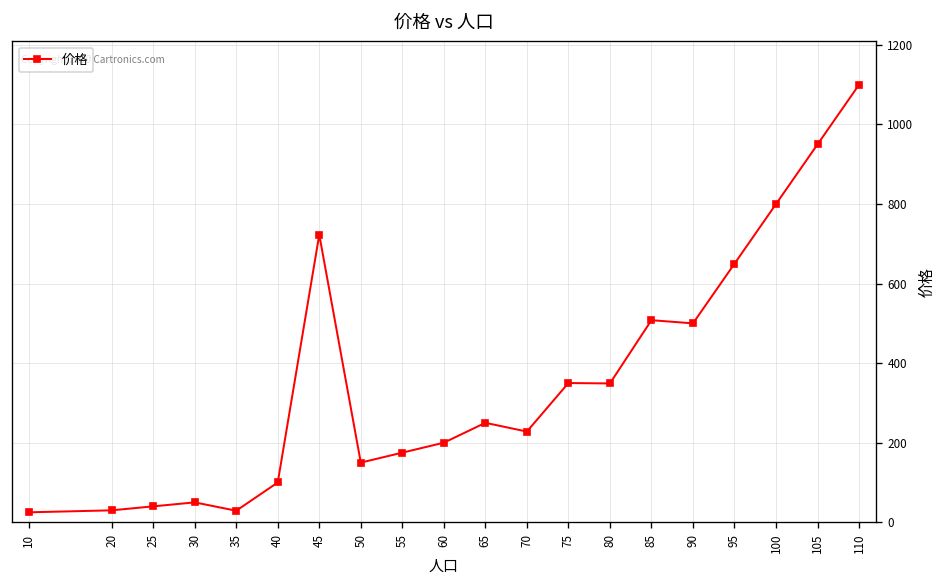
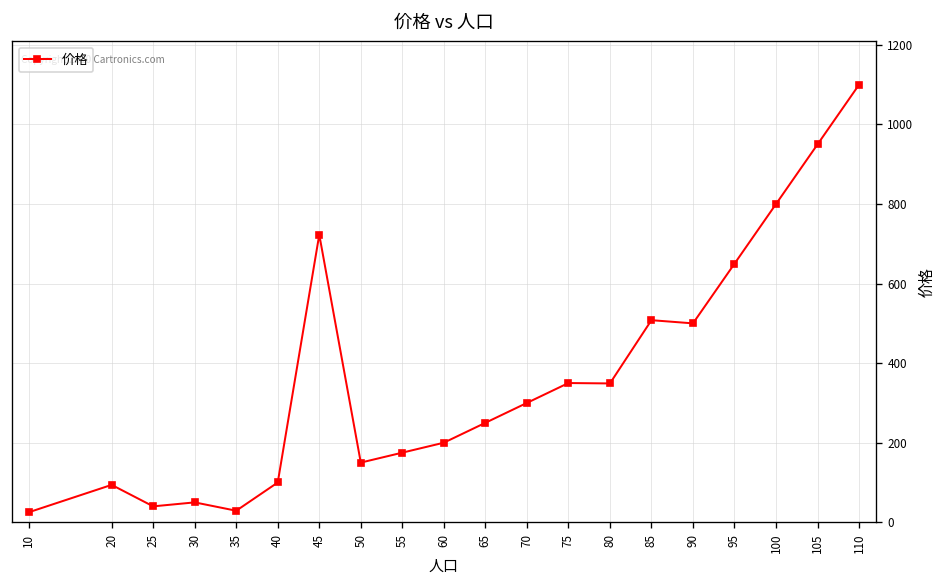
  {
    "10": 30,
-   "20": 30,
+   "20": 90,
    "25": 40,
    "30": 50,
    "35": 30,
    "40": 100,
    "45": 720,
    "50": 150,
    "55": 180,
    "60": 200,
    "65": 250,
-   "70": 230,
+   "70": 300,
    "75": 350,
    "80": 350,
    "85": 510,
    "90": 500,
    "95": 650,
    "100": 800,
    "105": 950,
    "110": 1100
  }
